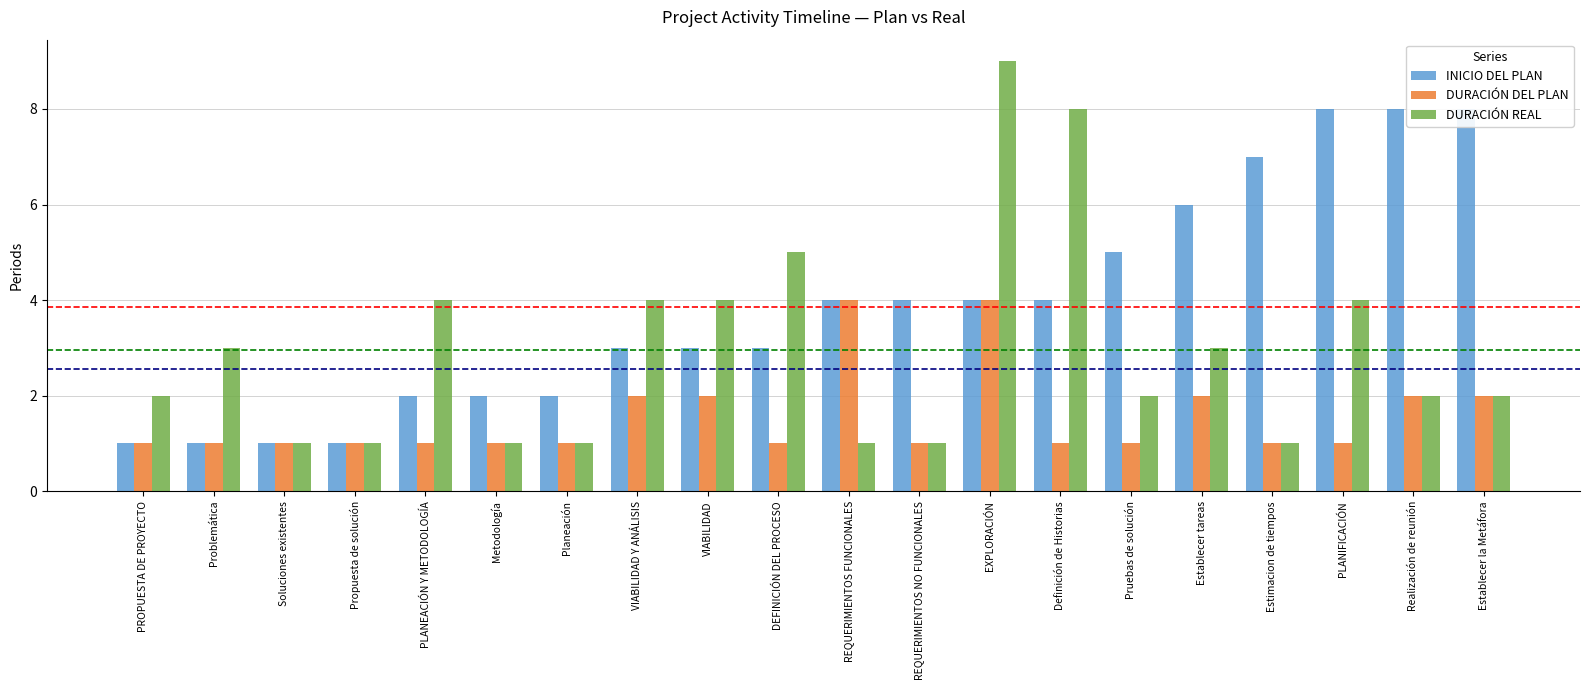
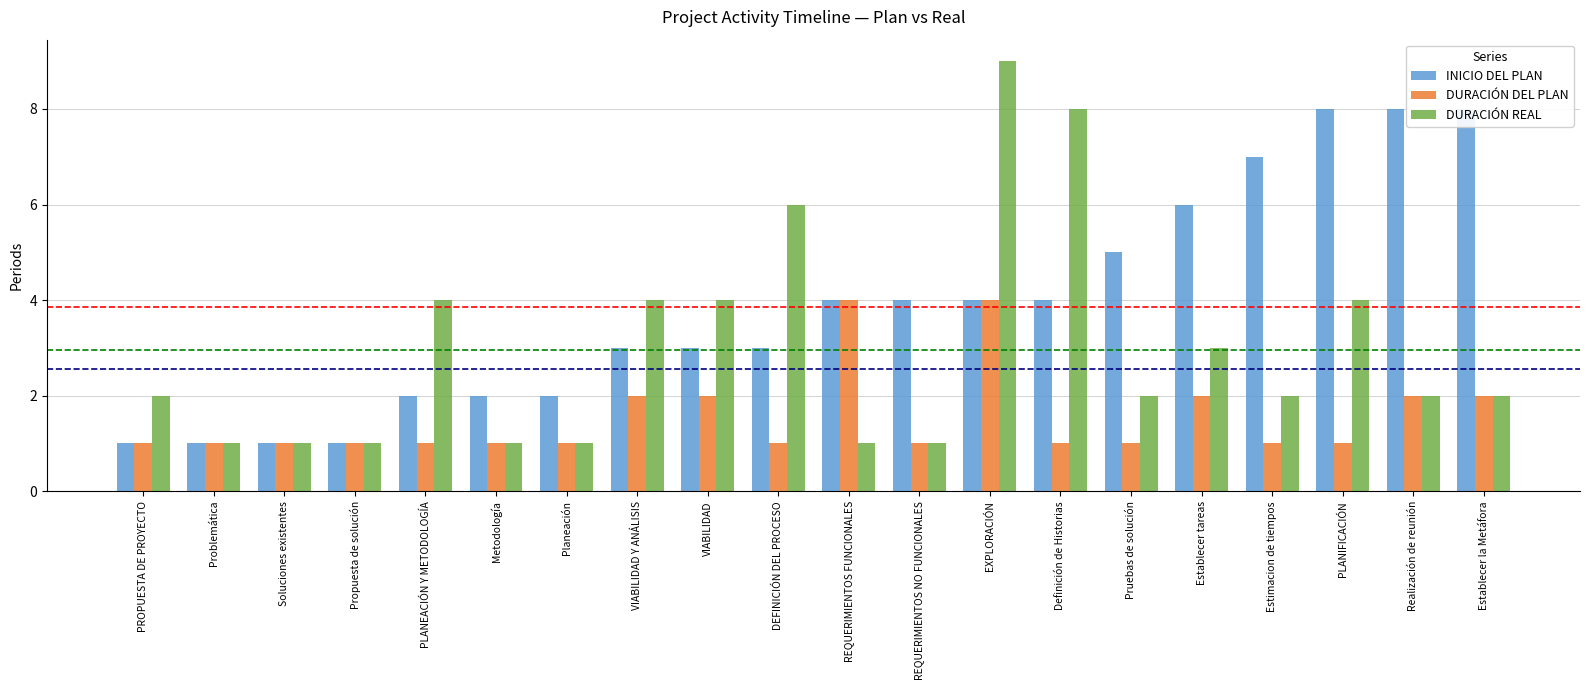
  {
    "INICIO DEL PLAN": {
      "PROPUESTA DE PROYECTO": 1,
      "Problemática": 1,
      "Soluciones existentes": 1,
      "Propuesta de solución": 1,
      "PLANEACIÓN Y METODOLOGÍA": 2,
      "Metodología": 2,
      "Planeación": 2,
      "VIABILIDAD Y ANÁLISIS": 3,
      "VIABILIDAD": 3,
      "DEFINICIÓN DEL PROCESO": 3,
      "REQUERIMIENTOS FUNCIONALES": 4,
      "REQUERIMIENTOS NO FUNCIONALES": 4,
      "EXPLORACIÓN": 4,
      "Definición de Historias": 4,
      "Pruebas de solución": 5,
      "Establecer tareas": 6,
      "Estimacion de tiempos": 7,
      "PLANIFICACIÓN": 8,
      "Realización de reunión": 8
    },
    "DURACIÓN DEL PLAN": {
      "PROPUESTA DE PROYECTO": 1,
      "Problemática": 1,
      "Soluciones existentes": 1,
      "Propuesta de solución": 1,
      "PLANEACIÓN Y METODOLOGÍA": 1,
      "Metodología": 1,
      "Planeación": 1,
      "VIABILIDAD Y ANÁLISIS": 2,
      "VIABILIDAD": 2,
      "DEFINICIÓN DEL PROCESO": 1,
      "REQUERIMIENTOS FUNCIONALES": 4,
      "REQUERIMIENTOS NO FUNCIONALES": 1,
      "EXPLORACIÓN": 4,
      "Definición de Historias": 1,
      "Pruebas de solución": 1,
      "Establecer tareas": 2,
      "Estimacion de tiempos": 1,
      "PLANIFICACIÓN": 1,
      "Realización de reunión": 2,
      "Establecer la Metáfora": 2
    },
    "DURACIÓN REAL": {
      "PROPUESTA DE PROYECTO": 2,
-     "Problemática": 3,
+     "Problemática": 1,
      "Soluciones existentes": 1,
      "Propuesta de solución": 1,
      "PLANEACIÓN Y METODOLOGÍA": 4,
      "Metodología": 1,
      "Planeación": 1,
      "VIABILIDAD Y ANÁLISIS": 4,
      "VIABILIDAD": 4,
-     "DEFINICIÓN DEL PROCESO": 5,
+     "DEFINICIÓN DEL PROCESO": 6,
      "REQUERIMIENTOS FUNCIONALES": 1,
      "REQUERIMIENTOS NO FUNCIONALES": 1,
      "EXPLORACIÓN": 9,
      "Definición de Historias": 8,
      "Pruebas de solución": 2,
      "Establecer tareas": 3,
-     "Estimacion de tiempos": 1,
+     "Estimacion de tiempos": 2,
      "PLANIFICACIÓN": 4,
      "Realización de reunión": 2,
      "Establecer la Metáfora": 2
    }
  }
